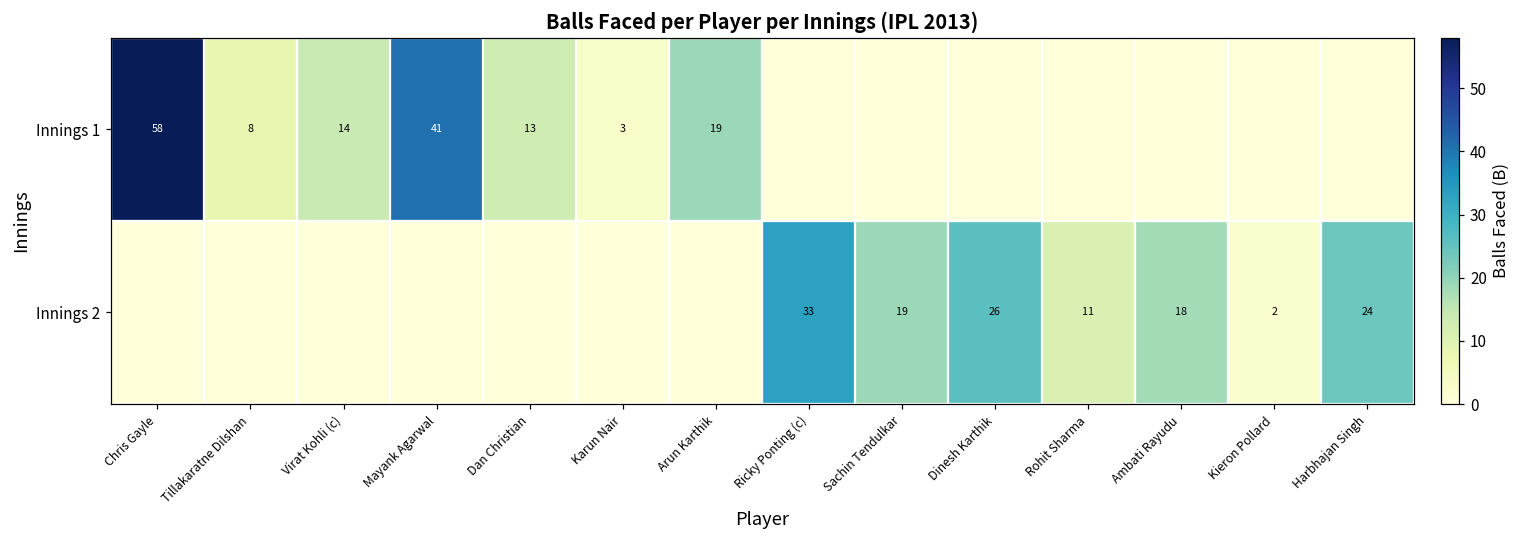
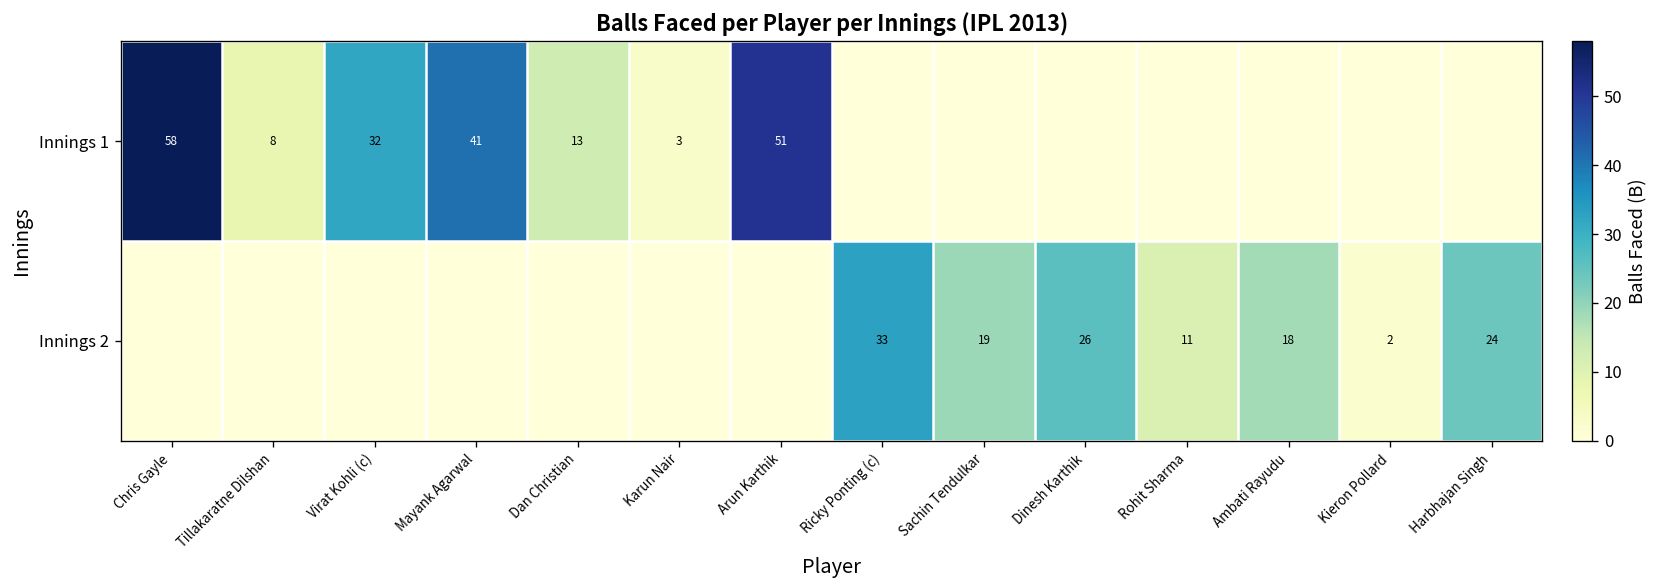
  {
    "Innings 1": {
      "Chris Gayle": 58,
      "Tillakaratne Dilshan": 8,
-     "Virat Kohli (c)": 14,
+     "Virat Kohli (c)": 32,
      "Mayank Agarwal": 41,
      "Dan Christian": 13,
      "Karun Nair": 3,
-     "Arun Karthik": 19
+     "Arun Karthik": 51
    },
    "Innings 2": {
      "Ricky Ponting (c)": 33,
      "Sachin Tendulkar": 19,
      "Dinesh Karthik": 26,
      "Rohit Sharma": 11,
      "Ambati Rayudu": 18,
      "Kieron Pollard": 2,
      "Harbhajan Singh": 24
    }
  }
